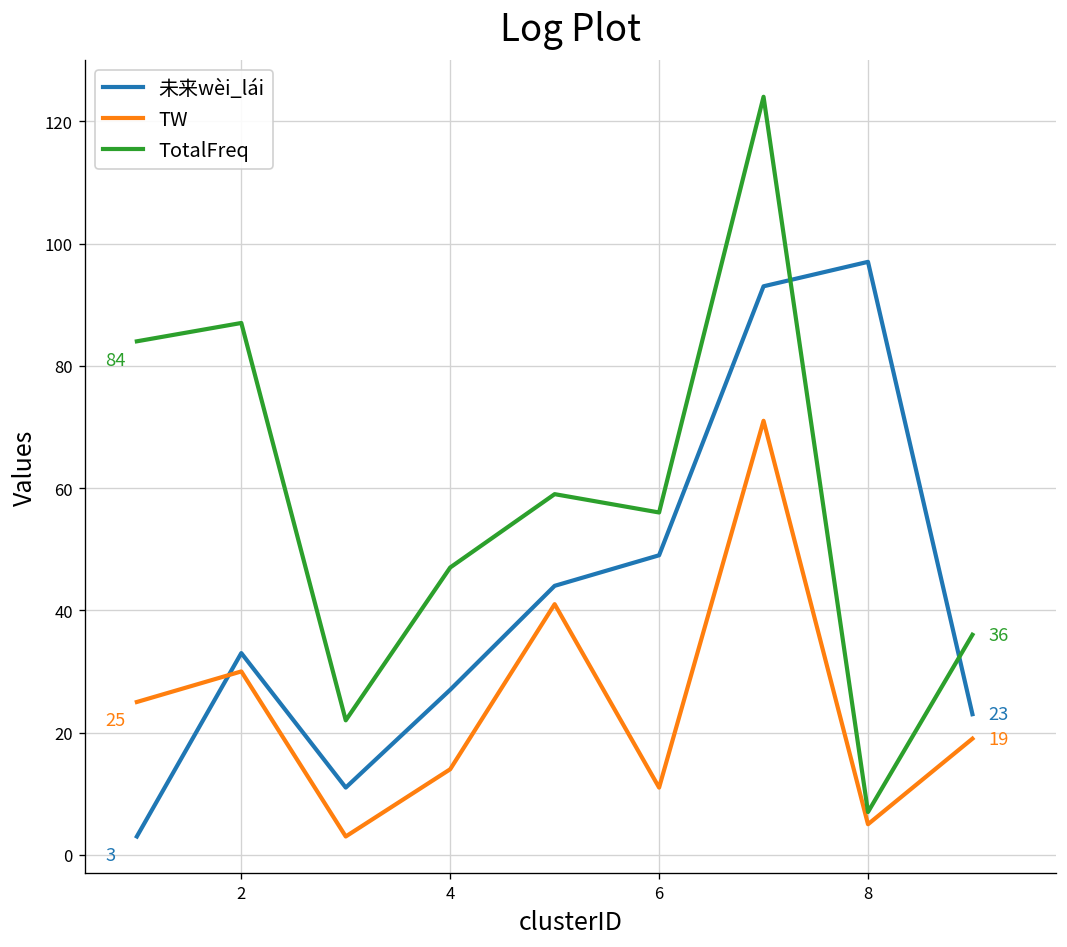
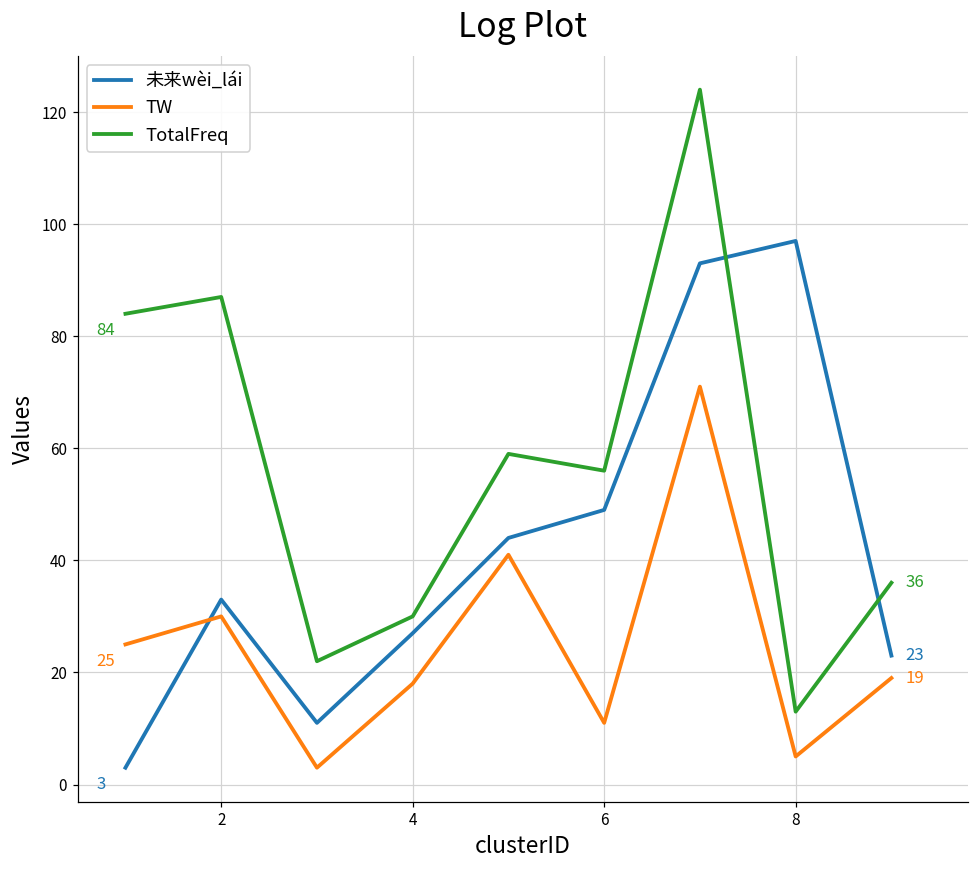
  {
    "未来wèi_lái": {
      "2": 33,
      "4": 27,
      "6": 49,
      "8": 97
    },
    "TW": {
      "2": 30,
-     "4": 14,
+     "4": 18,
      "6": 11,
      "8": 5
    },
    "TotalFreq": {
      "2": 87,
-     "4": 47,
+     "4": 30,
      "6": 56,
-     "8": 7
+     "8": 13
    }
  }
